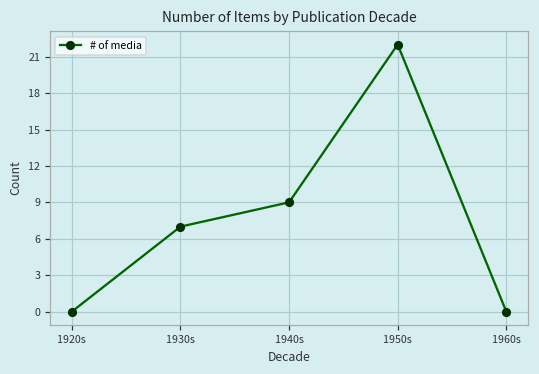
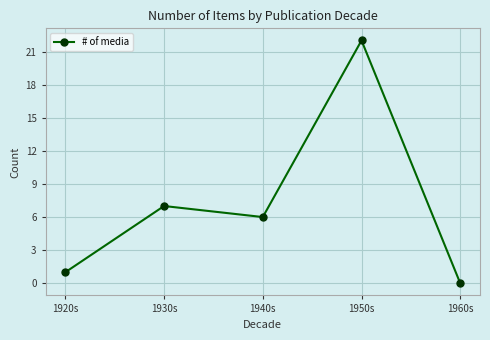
  {
-   "1920s": 0,
+   "1920s": 1,
    "1930s": 7,
-   "1940s": 9,
+   "1940s": 6,
    "1950s": 22,
    "1960s": 0
  }
